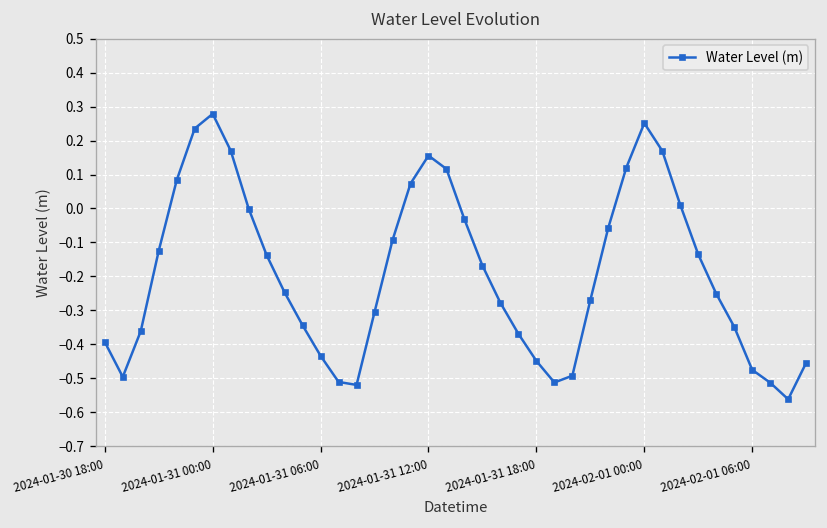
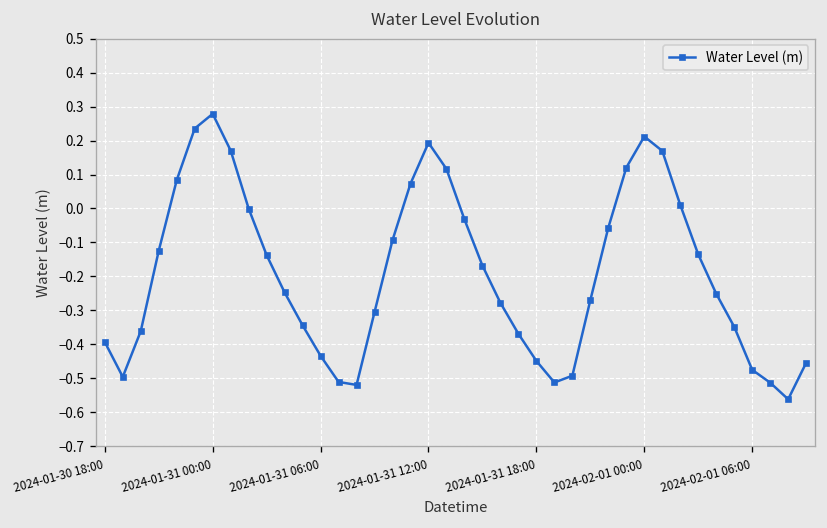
  {
    "2024-01-30 18:00": -0.39,
    "2024-01-31 00:00": 0.28,
    "2024-01-31 06:00": -0.43,
-   "2024-01-31 12:00": 0.16,
+   "2024-01-31 12:00": 0.19,
    "2024-01-31 18:00": -0.45,
-   "2024-02-01 00:00": 0.25,
+   "2024-02-01 00:00": 0.21,
    "2024-02-01 06:00": -0.47
  }
